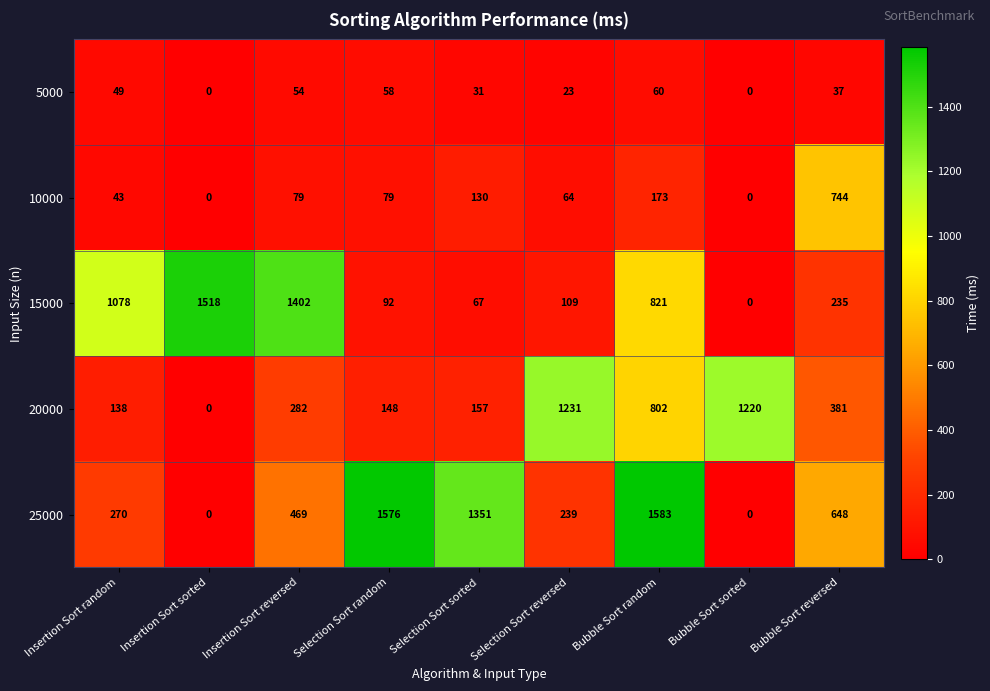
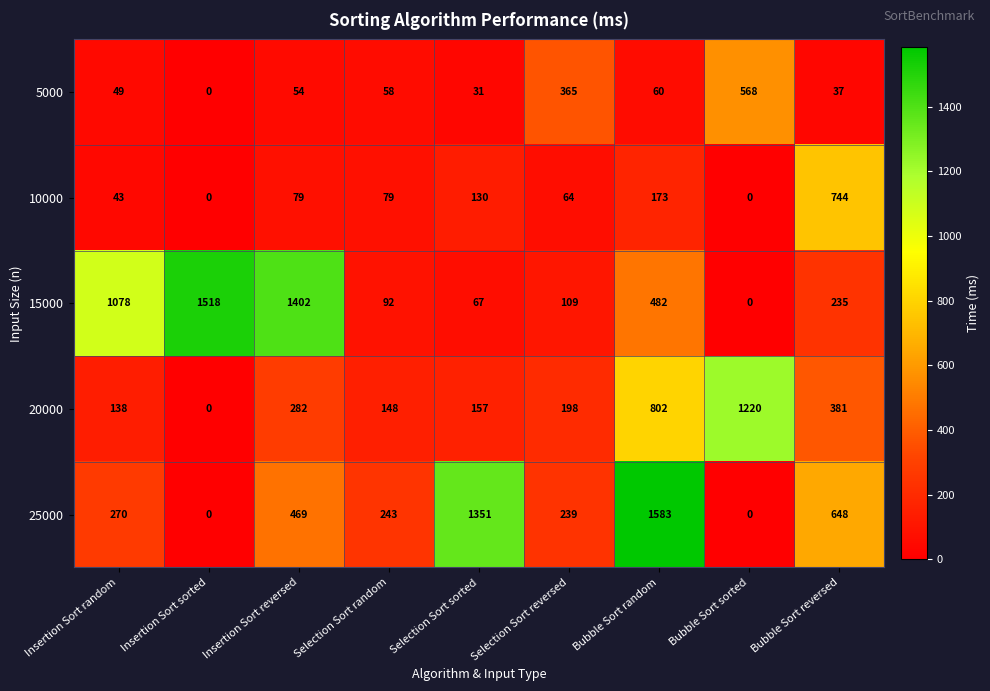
  {
    "5000": {
      "Insertion Sort random": 49,
      "Insertion Sort sorted": 0,
      "Insertion Sort reversed": 54,
      "Selection Sort random": 58,
      "Selection Sort sorted": 31,
-     "Selection Sort reversed": 23,
+     "Selection Sort reversed": 365,
      "Bubble Sort random": 60,
-     "Bubble Sort sorted": 0,
+     "Bubble Sort sorted": 568,
      "Bubble Sort reversed": 37
    },
    "10000": {
      "Insertion Sort random": 43,
      "Insertion Sort sorted": 0,
      "Insertion Sort reversed": 79,
      "Selection Sort random": 79,
      "Selection Sort sorted": 130,
      "Selection Sort reversed": 64,
      "Bubble Sort random": 173,
      "Bubble Sort sorted": 0,
      "Bubble Sort reversed": 744
    },
    "15000": {
      "Insertion Sort random": 1078,
      "Insertion Sort sorted": 1518,
      "Insertion Sort reversed": 1402,
      "Selection Sort random": 92,
      "Selection Sort sorted": 67,
      "Selection Sort reversed": 109,
-     "Bubble Sort random": 821,
+     "Bubble Sort random": 482,
      "Bubble Sort sorted": 0,
      "Bubble Sort reversed": 235
    },
    "20000": {
      "Insertion Sort random": 138,
      "Insertion Sort sorted": 0,
      "Insertion Sort reversed": 282,
      "Selection Sort random": 148,
      "Selection Sort sorted": 157,
-     "Selection Sort reversed": 1231,
+     "Selection Sort reversed": 198,
      "Bubble Sort random": 802,
      "Bubble Sort sorted": 1220,
      "Bubble Sort reversed": 381
    },
    "25000": {
      "Insertion Sort random": 270,
      "Insertion Sort sorted": 0,
      "Insertion Sort reversed": 469,
-     "Selection Sort random": 1576,
+     "Selection Sort random": 243,
      "Selection Sort sorted": 1351,
      "Selection Sort reversed": 239,
      "Bubble Sort random": 1583,
      "Bubble Sort sorted": 0,
      "Bubble Sort reversed": 648
    }
  }
